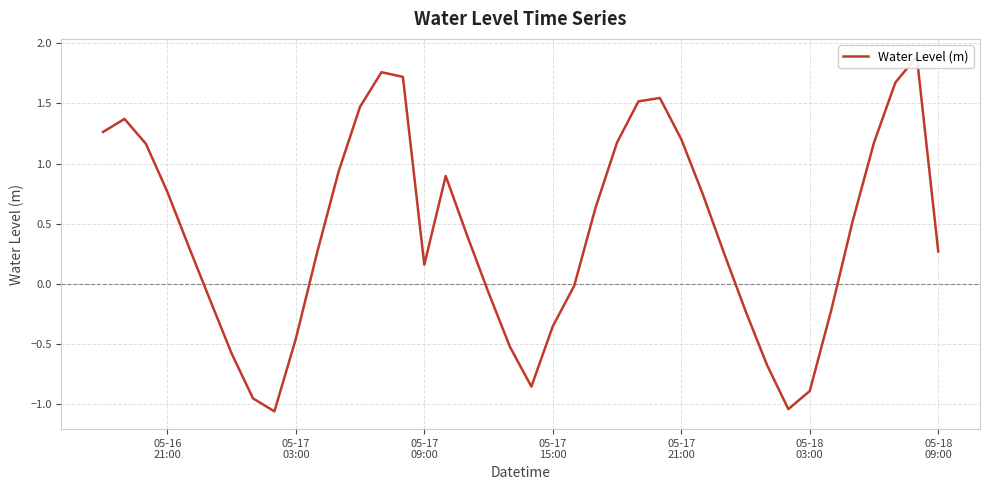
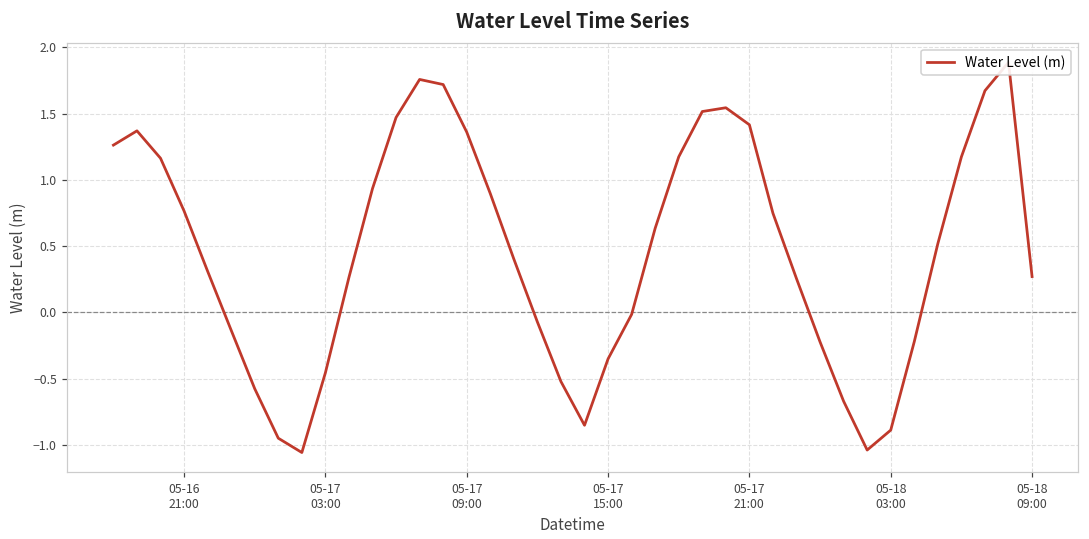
  {
    "05-16 21:00": 0.77,
    "05-17 03:00": -0.46,
-   "05-17 09:00": 0.16,
+   "05-17 09:00": 1.36,
    "05-17 15:00": -0.35,
-   "05-17 21:00": 1.20,
+   "05-17 21:00": 1.42,
    "05-18 03:00": -0.89,
    "05-18 09:00": 0.27
  }
